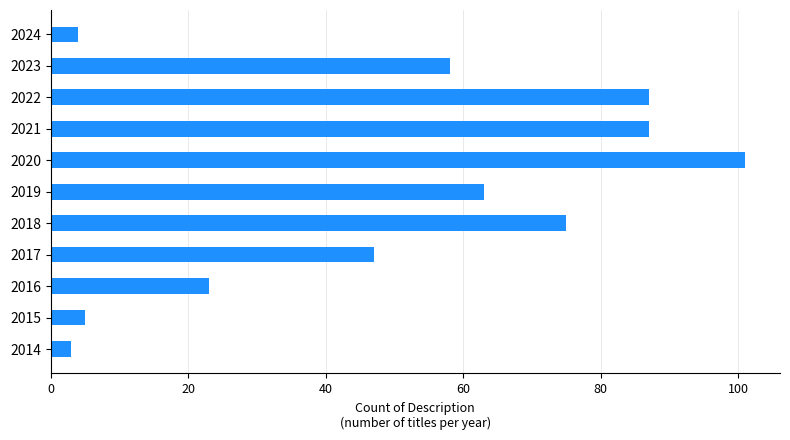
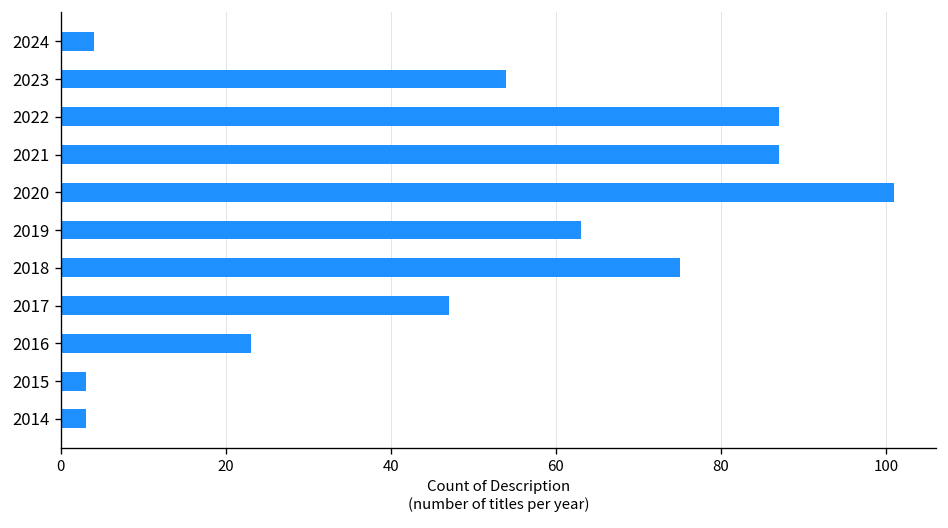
  {
    "2024": 4,
-   "2023": 58,
+   "2023": 54,
    "2022": 87,
    "2021": 87,
    "2020": 101,
    "2019": 63,
    "2018": 75,
    "2017": 47,
    "2016": 23,
-   "2015": 5,
+   "2015": 3,
    "2014": 3
  }
